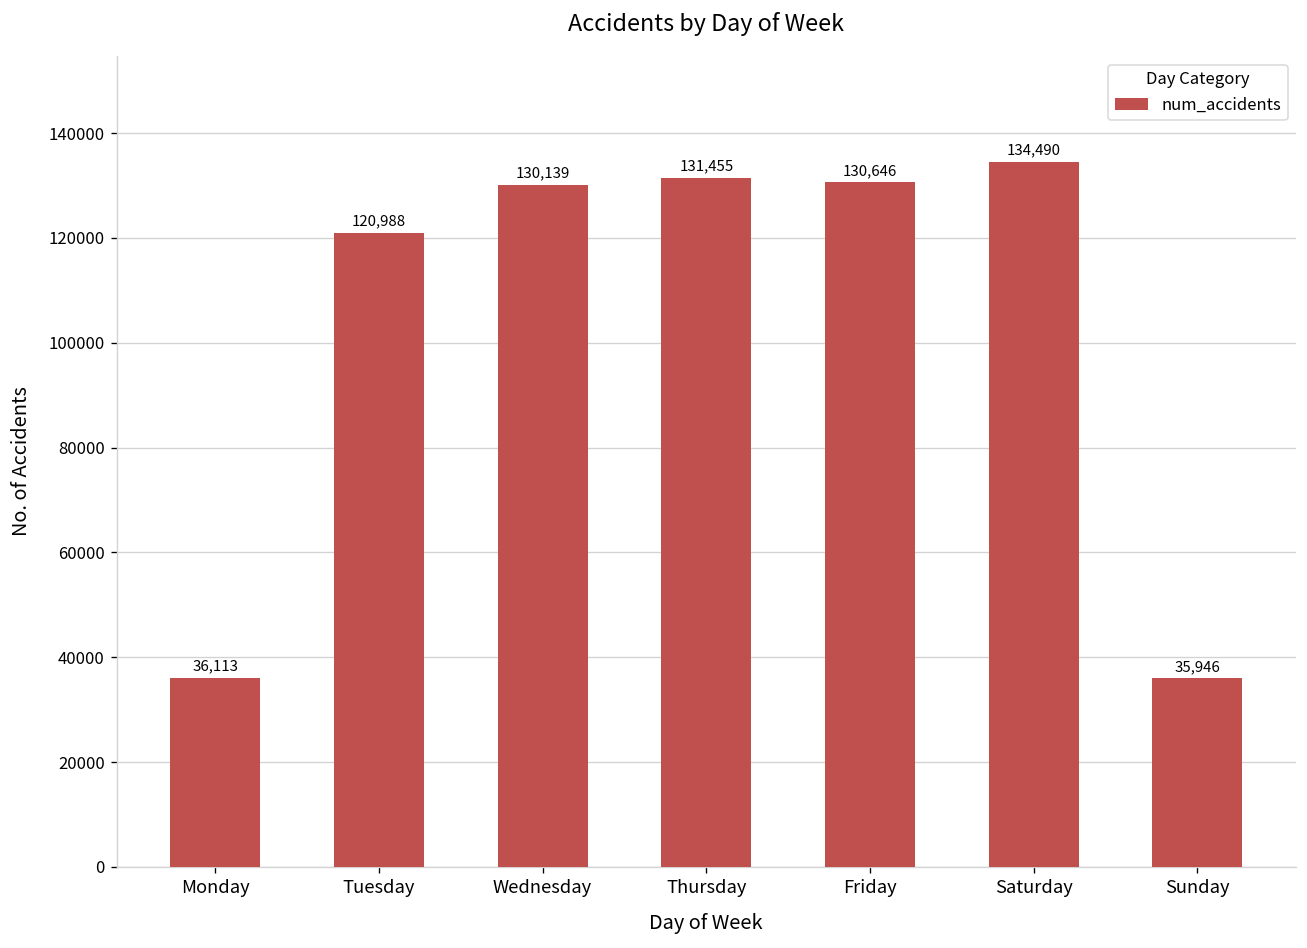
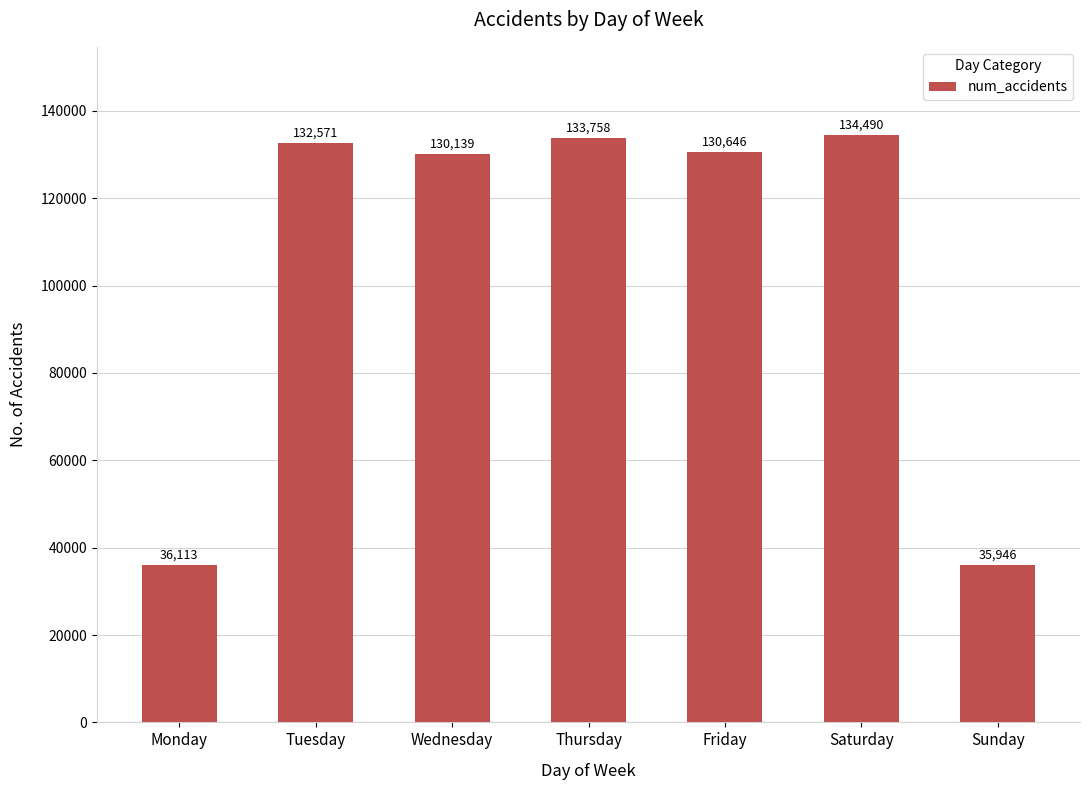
  {
    "Monday": "36,113",
-   "Tuesday": "120,988",
+   "Tuesday": "132,571",
    "Wednesday": "130,139",
-   "Thursday": "131,455",
+   "Thursday": "133,758",
    "Friday": "130,646",
    "Saturday": "134,490",
    "Sunday": "35,946"
  }
